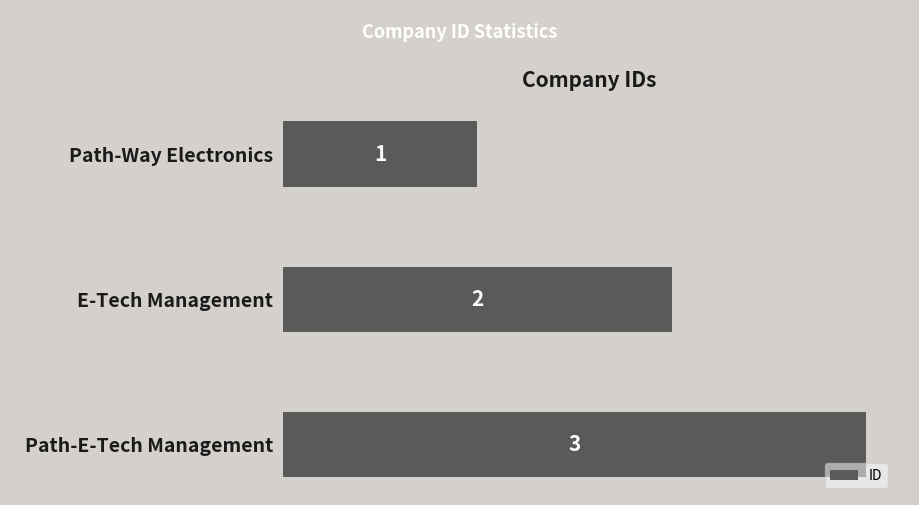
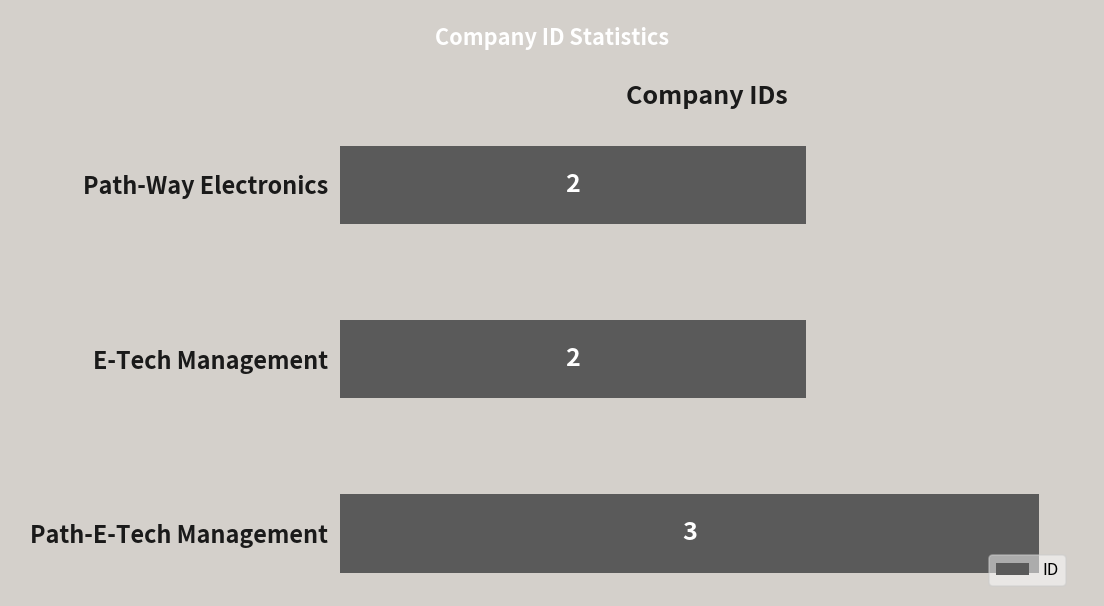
  {
-   "Path-Way Electronics": 1,
+   "Path-Way Electronics": 2,
    "E-Tech Management": 2,
    "Path-E-Tech Management": 3
  }
